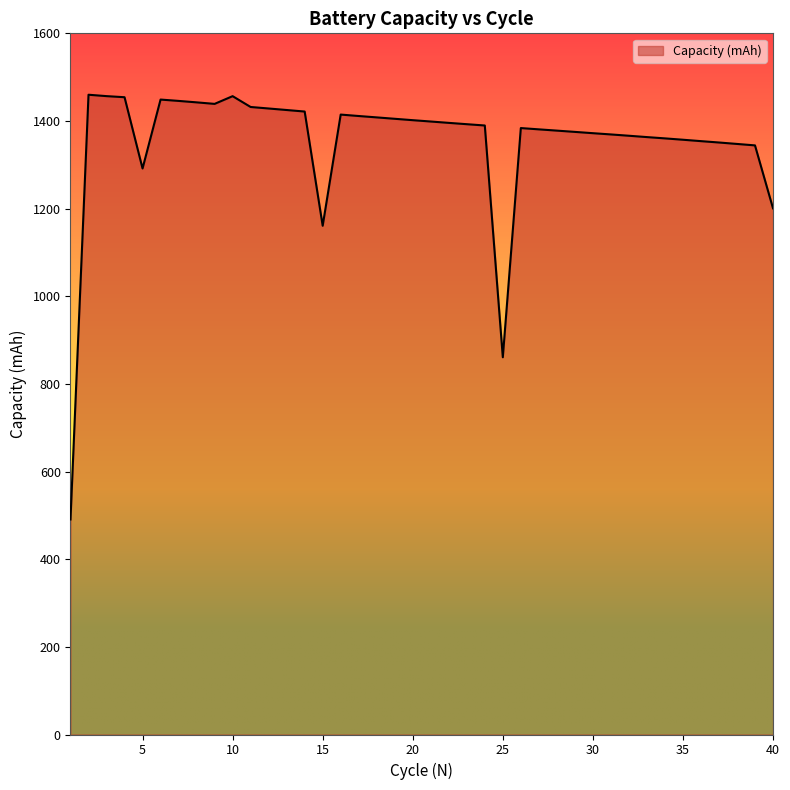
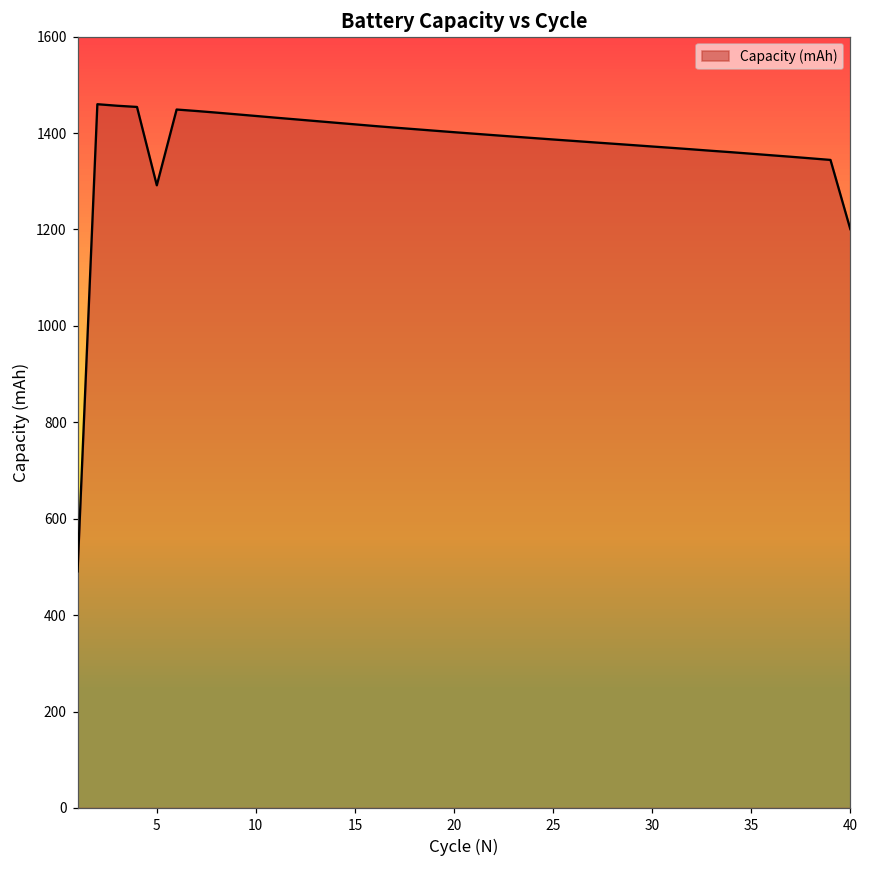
  {
    "5": 1290,
-   "10": 1460,
-   "15": 1160,
+   "10": 1440,
+   "15": 1420,
    "20": 1400,
-   "25": 860,
+   "25": 1390,
    "30": 1370,
    "35": 1360,
    "40": 1200
  }
